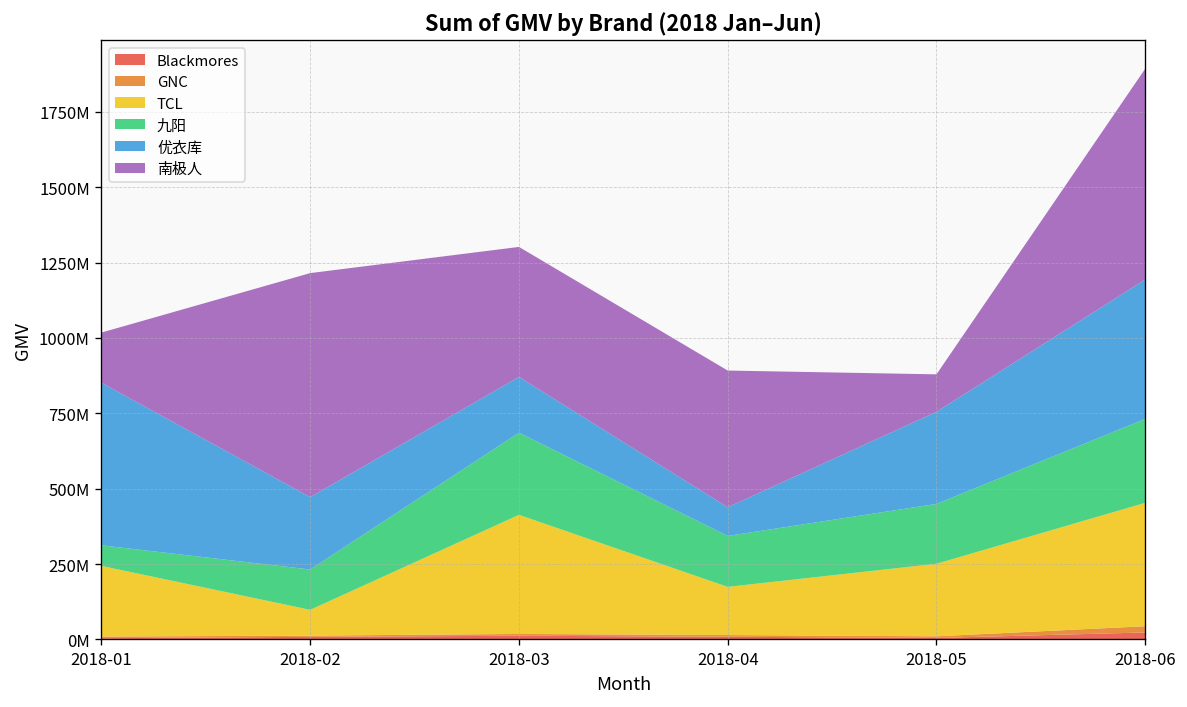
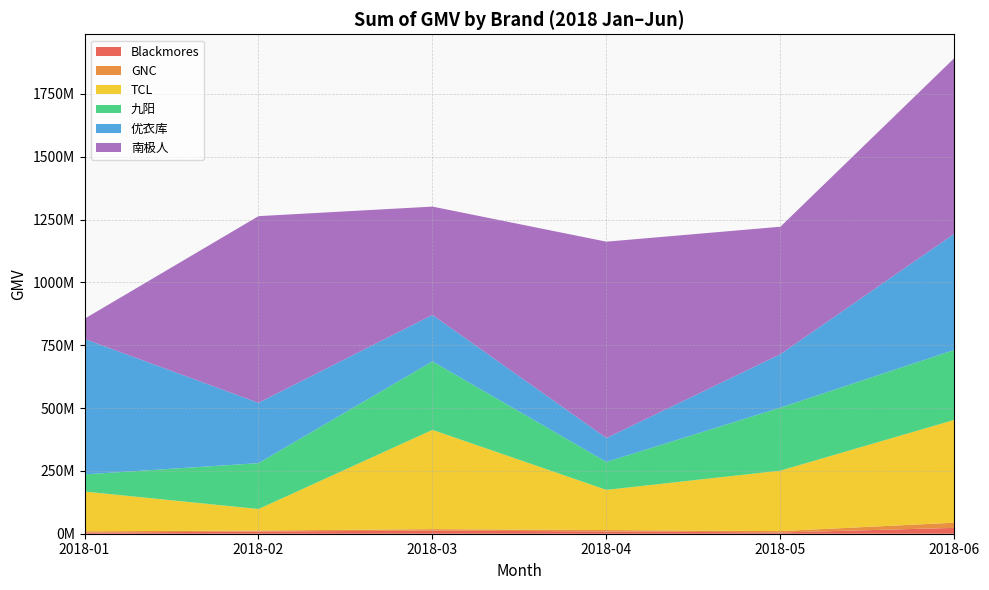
  {
    "TCL": {
-     "2018-01": 230000000,
+     "2018-01": 160000000,
      "2018-02": 90000000,
      "2018-03": 390000000,
      "2018-04": 160000000,
      "2018-05": 240000000,
      "2018-06": 410000000
    },
    "九阳": {
      "2018-01": 70000000,
-     "2018-02": 130000000,
+     "2018-02": 180000000,
      "2018-03": 270000000,
-     "2018-04": 170000000,
-     "2018-05": 200000000,
+     "2018-04": 110000000,
+     "2018-05": 250000000,
      "2018-06": 280000000
    },
    "优衣库": {
      "2018-01": 540000000,
      "2018-02": 240000000,
      "2018-03": 180000000,
      "2018-04": 100000000,
-     "2018-05": 310000000,
+     "2018-05": 210000000,
      "2018-06": 460000000
    },
    "南极人": {
-     "2018-01": 170000000,
+     "2018-01": 80000000,
      "2018-02": 740000000,
      "2018-03": 430000000,
-     "2018-04": 450000000,
-     "2018-05": 120000000,
+     "2018-04": 780000000,
+     "2018-05": 510000000,
      "2018-06": 700000000
    }
  }
